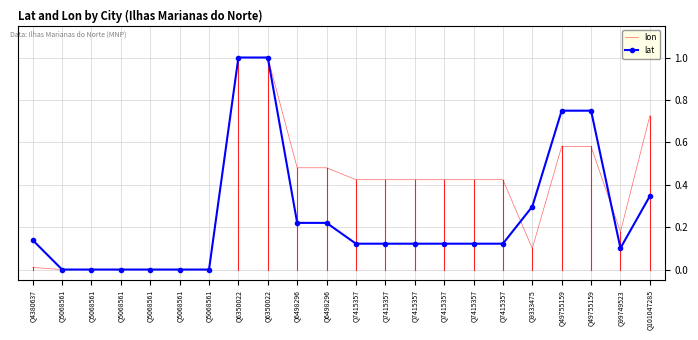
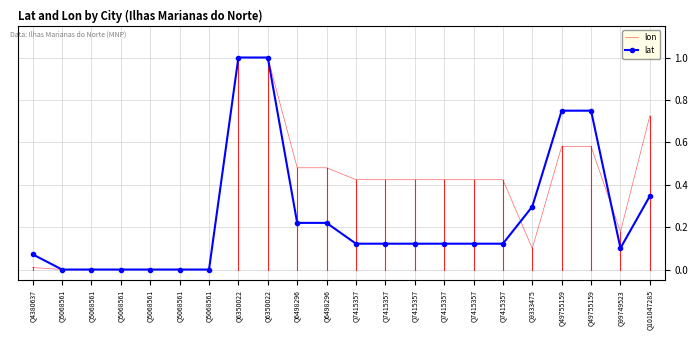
  {
    "lat": {
-     "Q4380637": 0.14,
+     "Q4380637": 0.07,
      "Q9333475": 0.30,
      "Q99749523": 0.10,
      "Q101047285": 0.35
    }
  }
